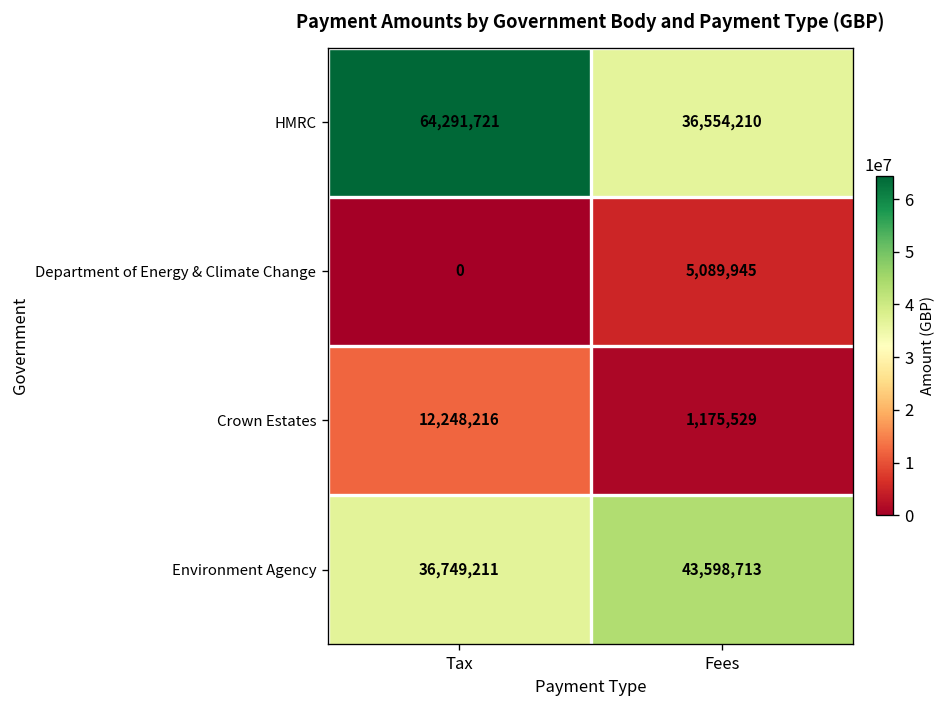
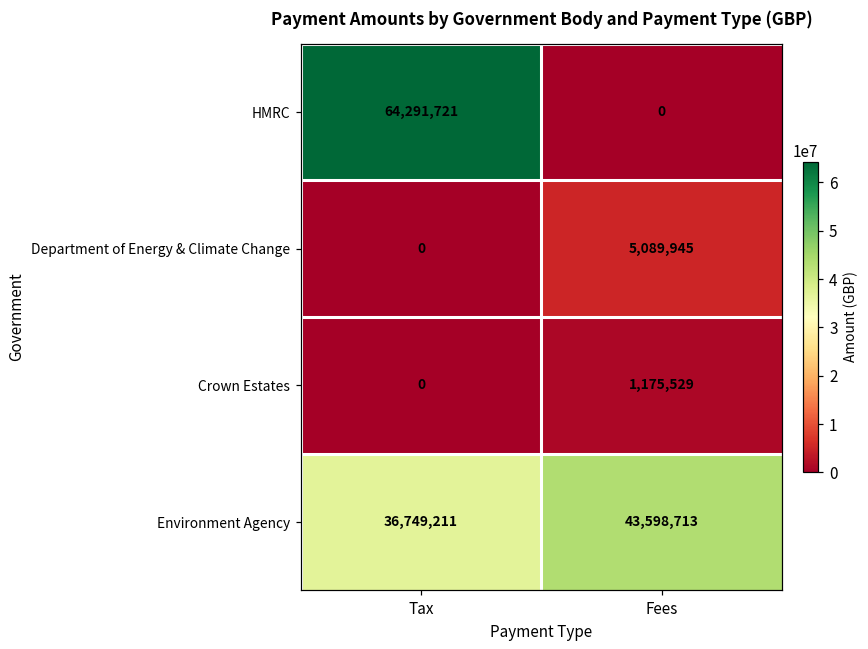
  {
    "HMRC": {
      "Tax": "64,291,721",
-     "Fees": "36,554,210"
+     "Fees": "0"
    },
    "Department of Energy & Climate Change": {
      "Tax": "0",
      "Fees": "5,089,945"
    },
    "Crown Estates": {
-     "Tax": "12,248,216",
+     "Tax": "0",
      "Fees": "1,175,529"
    },
    "Environment Agency": {
      "Tax": "36,749,211",
      "Fees": "43,598,713"
    }
  }
